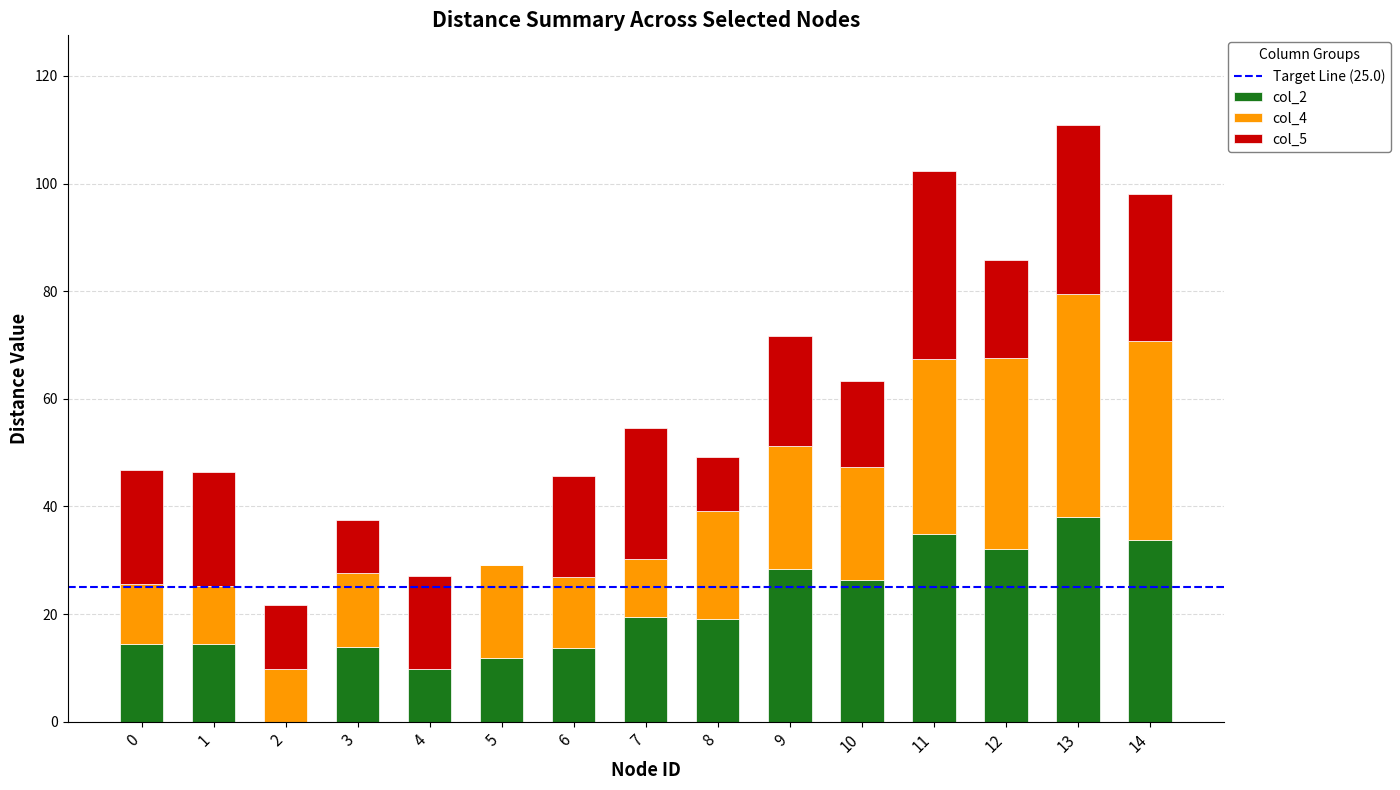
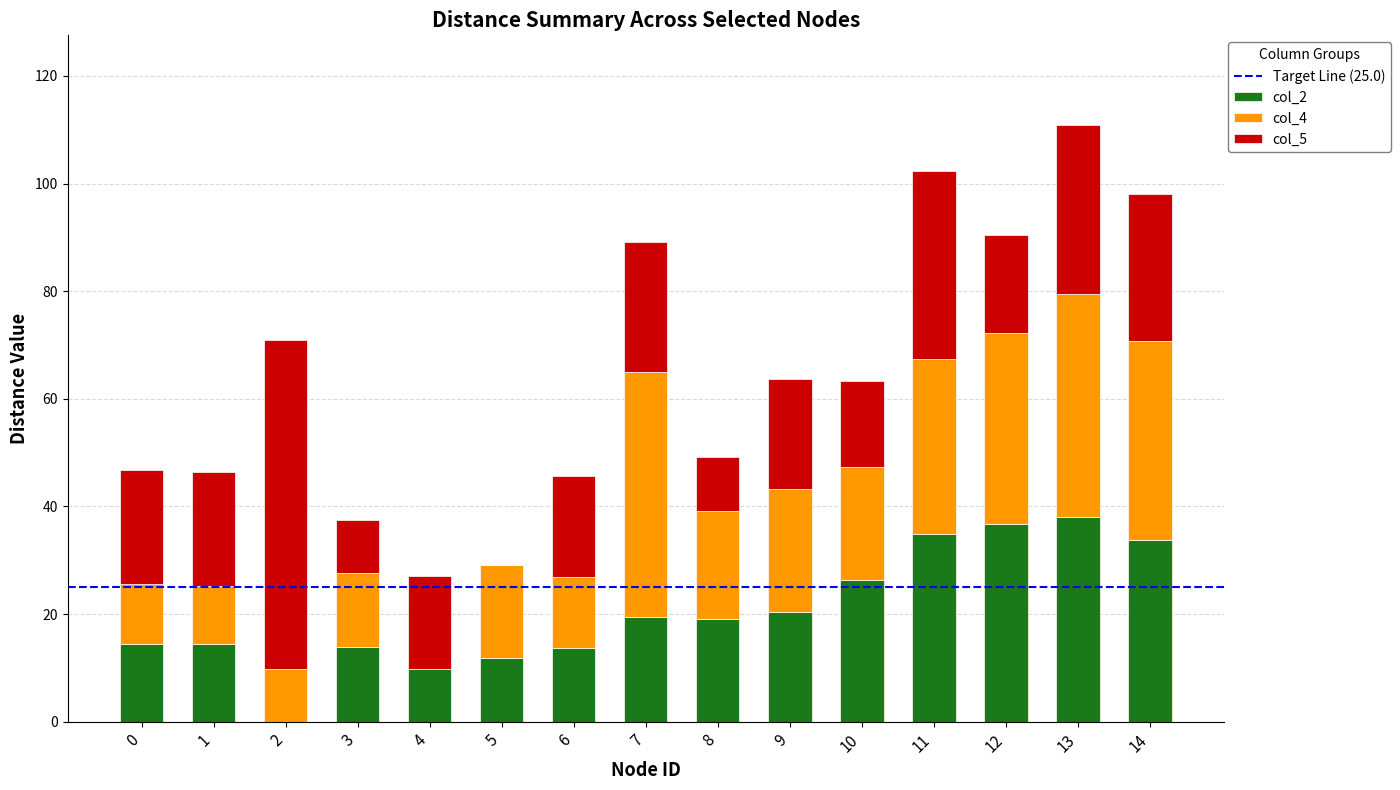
  {
    "col_2": {
      "0": 14,
      "1": 14,
      "2": 0,
      "3": 14,
      "4": 10,
      "5": 12,
      "6": 14,
      "7": 19,
      "8": 19,
-     "9": 28,
+     "9": 20,
      "10": 26,
      "11": 35,
-     "12": 32,
+     "12": 37,
      "13": 38,
      "14": 34
    },
    "col_4": {
      "0": 11,
      "1": 11,
      "2": 10,
      "3": 14,
      "4": 0,
      "5": 17,
      "6": 13,
-     "7": 11,
+     "7": 46,
      "8": 20,
      "9": 23,
      "10": 21,
      "11": 33,
      "12": 36,
      "13": 41,
      "14": 37
    },
    "col_5": {
      "0": 21,
      "1": 21,
-     "2": 12,
+     "2": 61,
      "3": 10,
      "4": 17,
      "5": 0,
      "6": 19,
      "7": 24,
      "8": 10,
      "9": 20,
      "10": 16,
      "11": 35,
      "12": 18,
      "13": 32,
      "14": 27
    }
  }
